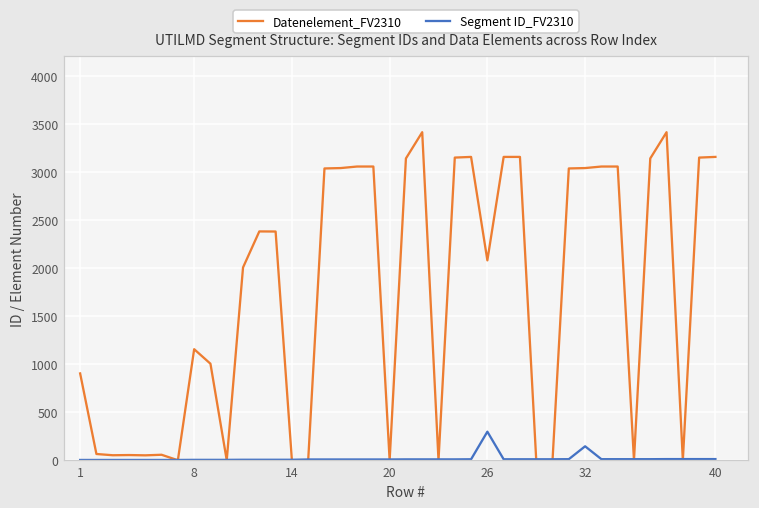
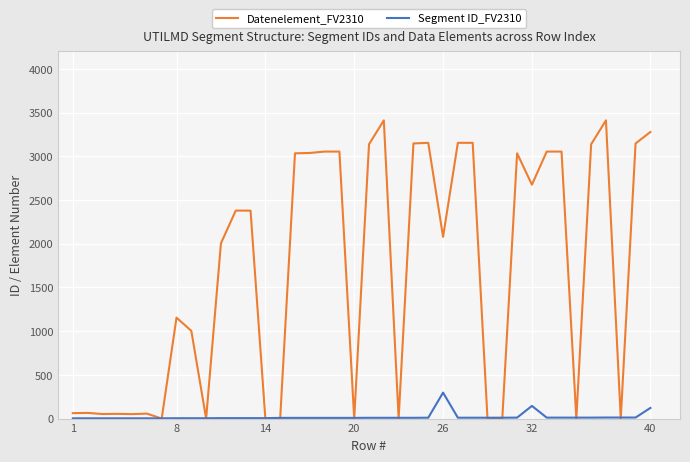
  {
    "Datenelement_FV2310": {
-     "1": 900,
+     "1": 100,
      "8": 1200,
      "26": 2100,
-     "32": 3000,
-     "40": 3200
+     "32": 2700,
+     "40": 3300
    },
    "Segment ID_FV2310": {
      "1": 0,
      "8": 0,
      "26": 300,
      "32": 100,
-     "40": 0
+     "40": 100
    }
  }
